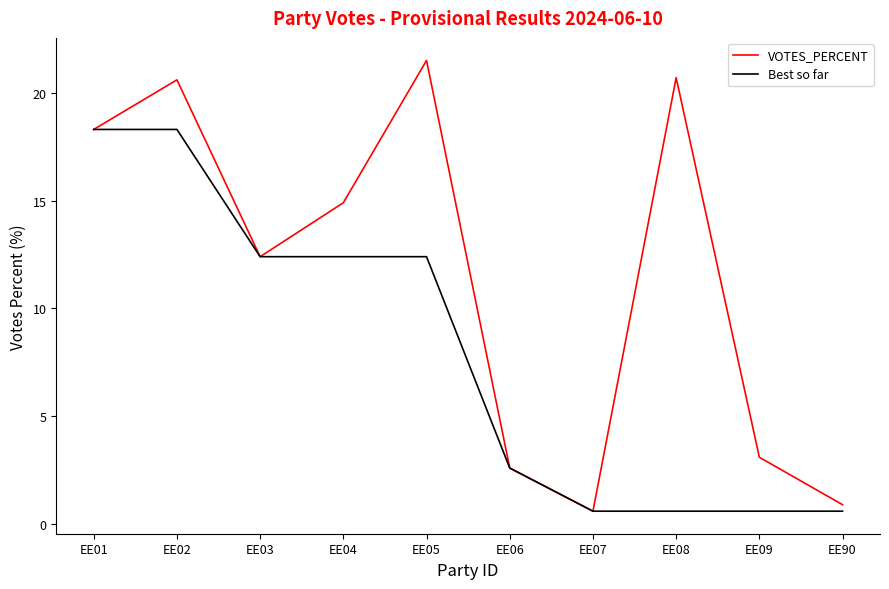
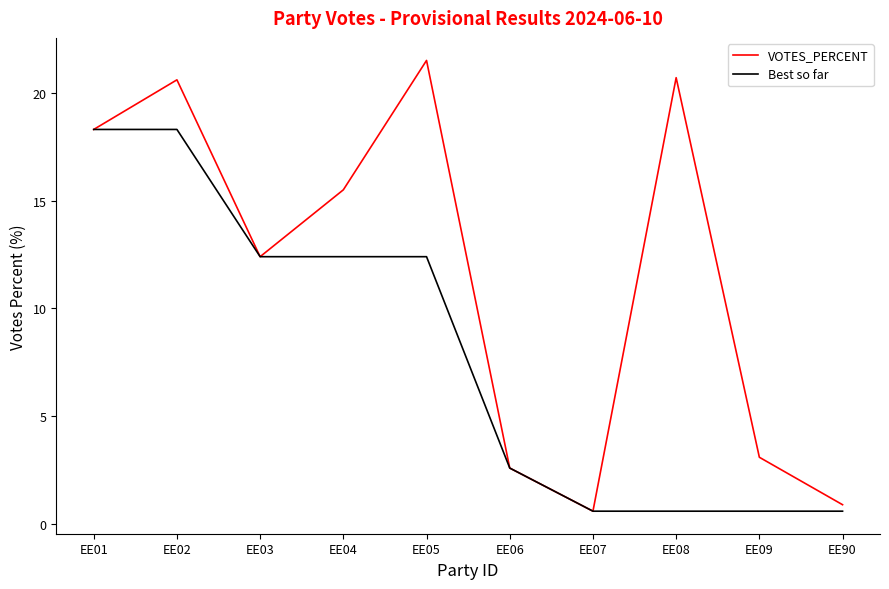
  {
    "VOTES_PERCENT": {
      "EE02": 20.6,
-     "EE04": 14.9,
+     "EE04": 15.5,
      "EE05": 21.5,
      "EE08": 20.7,
      "EE09": 3.1,
      "EE90": 0.9
    },
    "Best so far": {
      "EE02": 18.3,
      "EE04": 12.4,
      "EE05": 12.4,
      "EE08": 0.6,
      "EE09": 0.6,
      "EE90": 0.6
    }
  }
